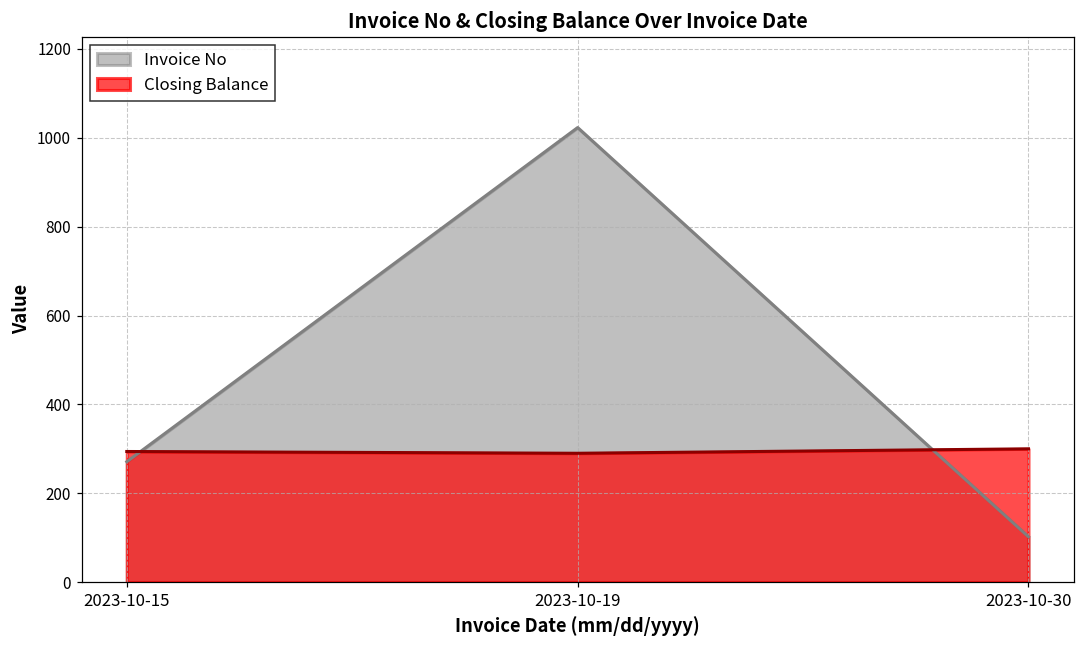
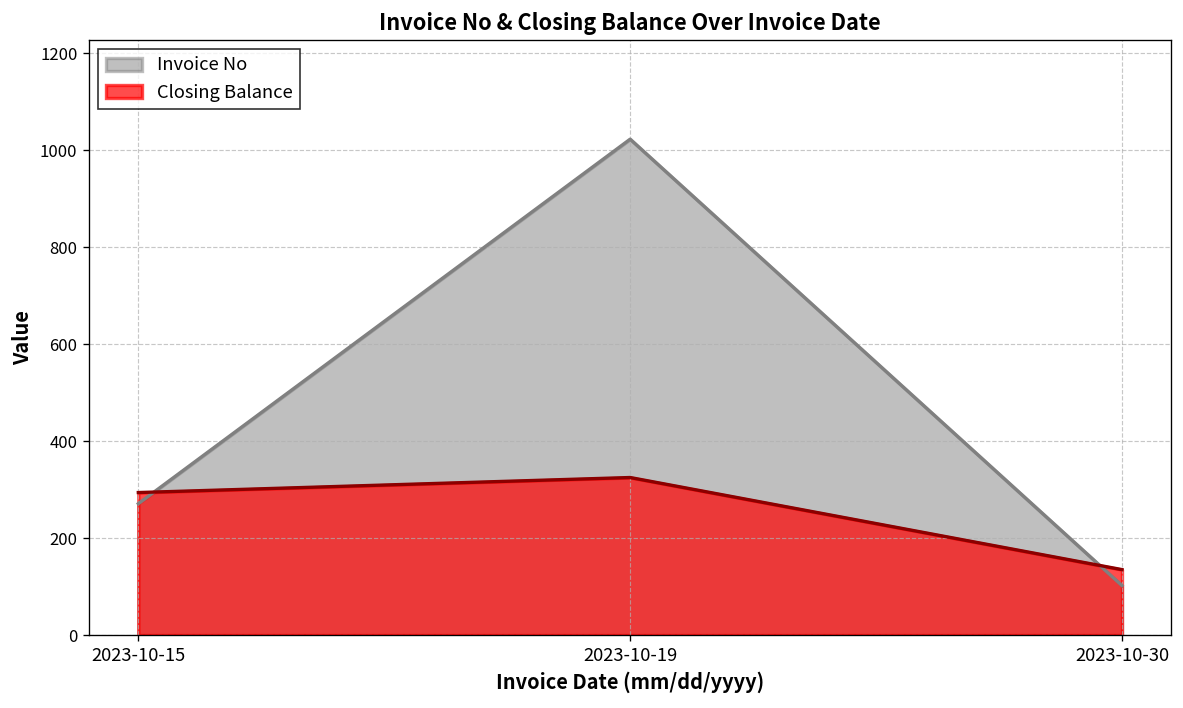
  {
    "Invoice No": {
      "2023-10-15": 270,
      "2023-10-19": 1020,
      "2023-10-30": 100
    },
    "Closing Balance": {
      "2023-10-15": 290,
-     "2023-10-19": 290,
-     "2023-10-30": 300
+     "2023-10-19": 330,
+     "2023-10-30": 140
    }
  }
